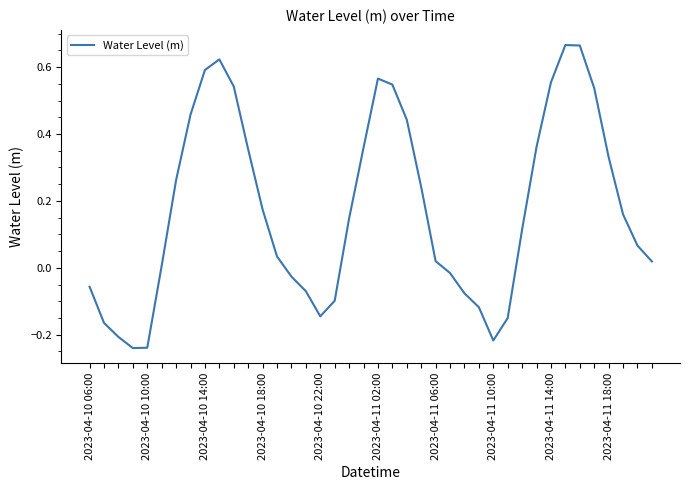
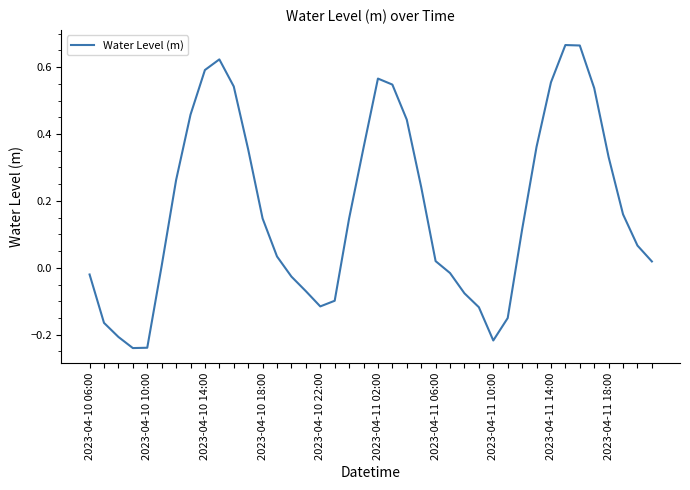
  {
-   "2023-04-10 06:00": -0.06,
+   "2023-04-10 06:00": -0.02,
    "2023-04-10 10:00": -0.24,
    "2023-04-10 14:00": 0.59,
-   "2023-04-10 18:00": 0.17,
-   "2023-04-10 22:00": -0.15,
+   "2023-04-10 18:00": 0.15,
+   "2023-04-10 22:00": -0.12,
    "2023-04-11 02:00": 0.57,
    "2023-04-11 06:00": 0.02,
    "2023-04-11 10:00": -0.22,
    "2023-04-11 14:00": 0.55,
    "2023-04-11 18:00": 0.33
  }
